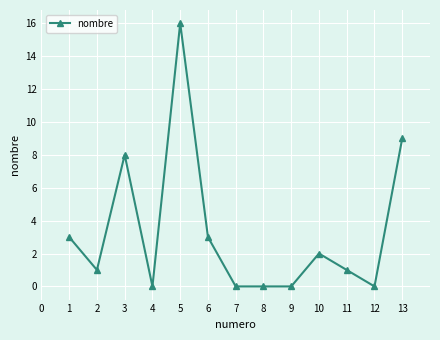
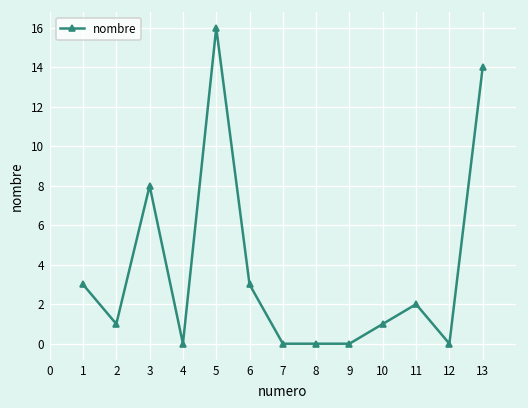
  {
    "1": 3,
    "2": 1,
    "3": 8,
    "4": 0,
    "5": 16,
    "6": 3,
    "7": 0,
    "8": 0,
    "9": 0,
-   "10": 2,
-   "11": 1,
+   "10": 1,
+   "11": 2,
    "12": 0,
-   "13": 9
+   "13": 14
  }
